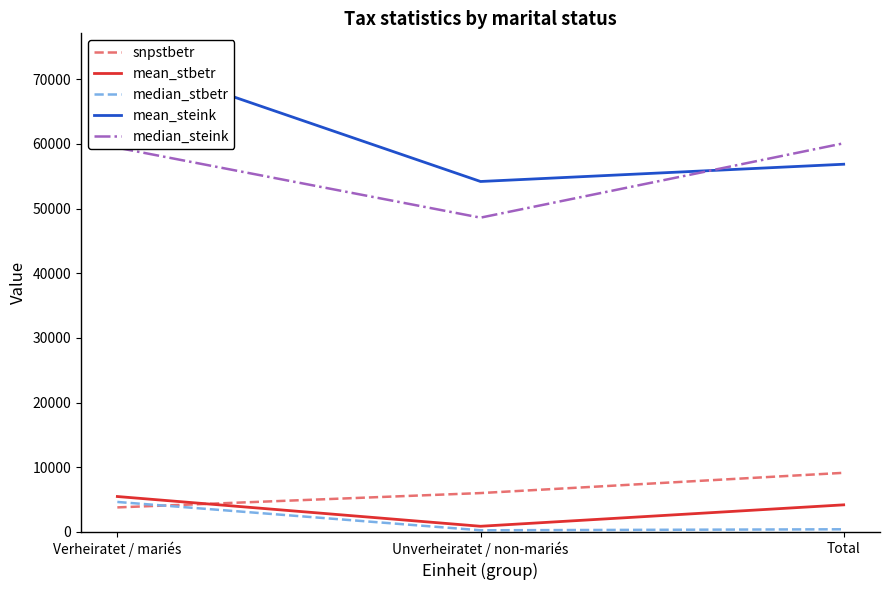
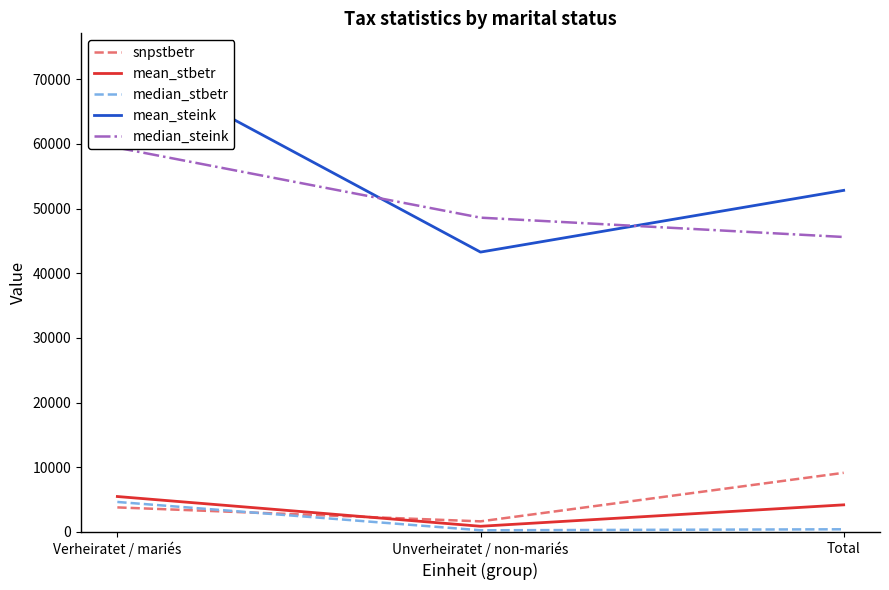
  {
    "snpstbetr": {
      "Verheiratet / mariés": 4000,
-     "Unverheiratet / non-mariés": 6000,
+     "Unverheiratet / non-mariés": 2000,
      "Total": 9000
    },
    "mean_stbetr": {
      "Verheiratet / mariés": 5000,
      "Unverheiratet / non-mariés": 1000,
      "Total": 4000
    },
    "median_stbetr": {
      "Verheiratet / mariés": 5000,
      "Unverheiratet / non-mariés": 0,
      "Total": 0
    },
    "mean_steink": {
-     "Unverheiratet / non-mariés": 54000,
-     "Total": 57000
+     "Unverheiratet / non-mariés": 43000,
+     "Total": 53000
    },
    "median_steink": {
      "Unverheiratet / non-mariés": 49000,
-     "Total": 60000
+     "Total": 46000
    }
  }
